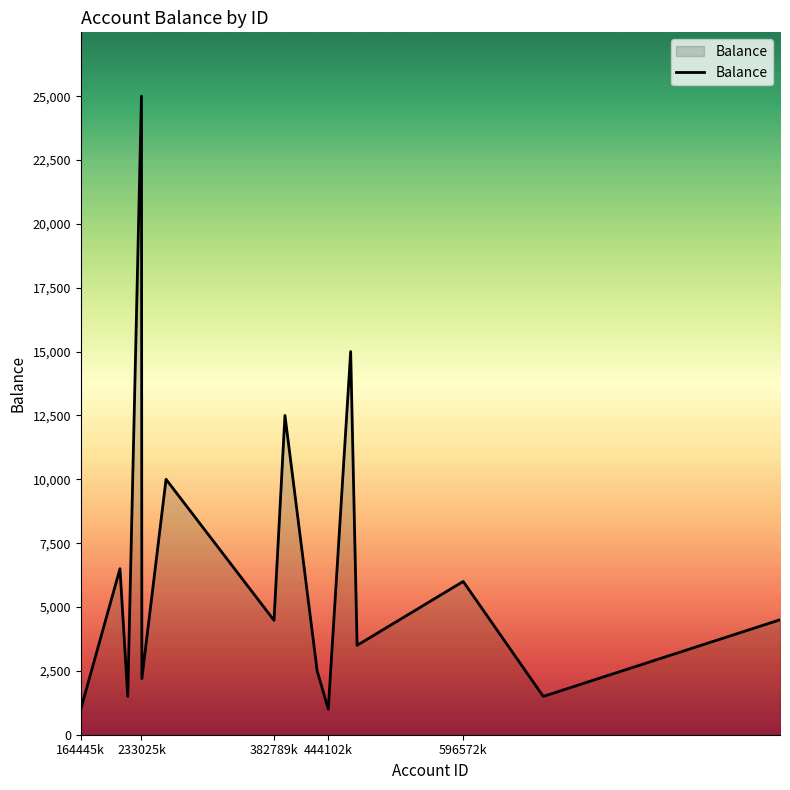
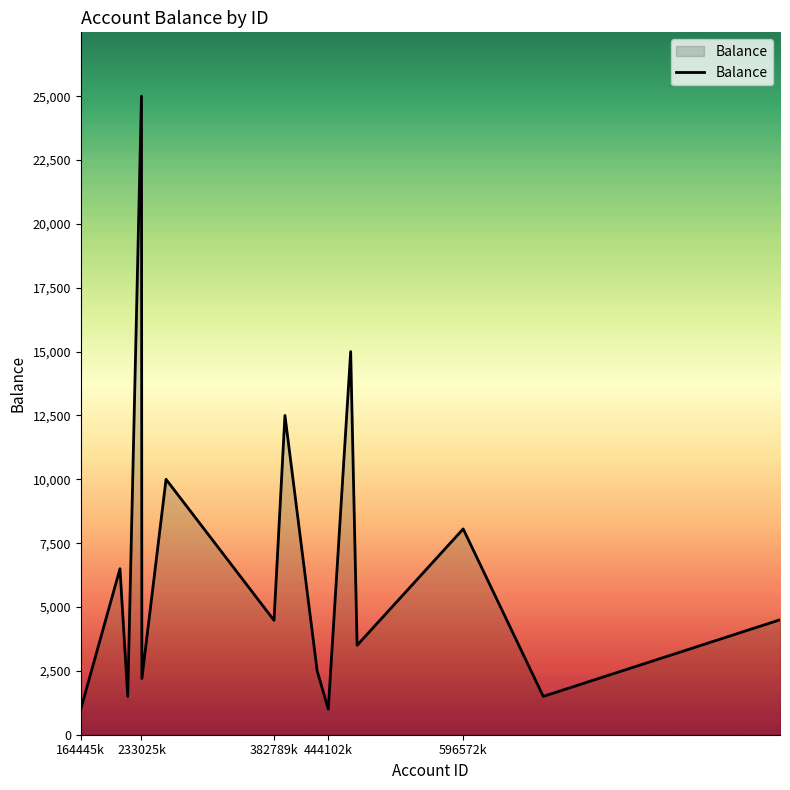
  {
    "164445k": "1,000",
    "233025k": "25,000",
    "382789k": "4,500",
    "444102k": "1,000",
-   "596572k": "6,000"
+   "596572k": "8,100"
  }
